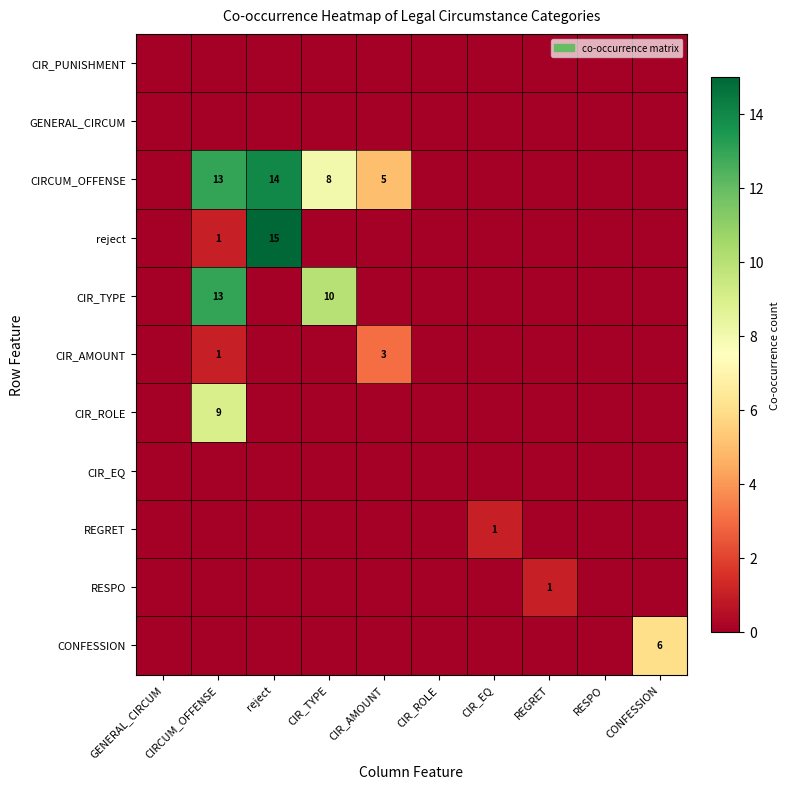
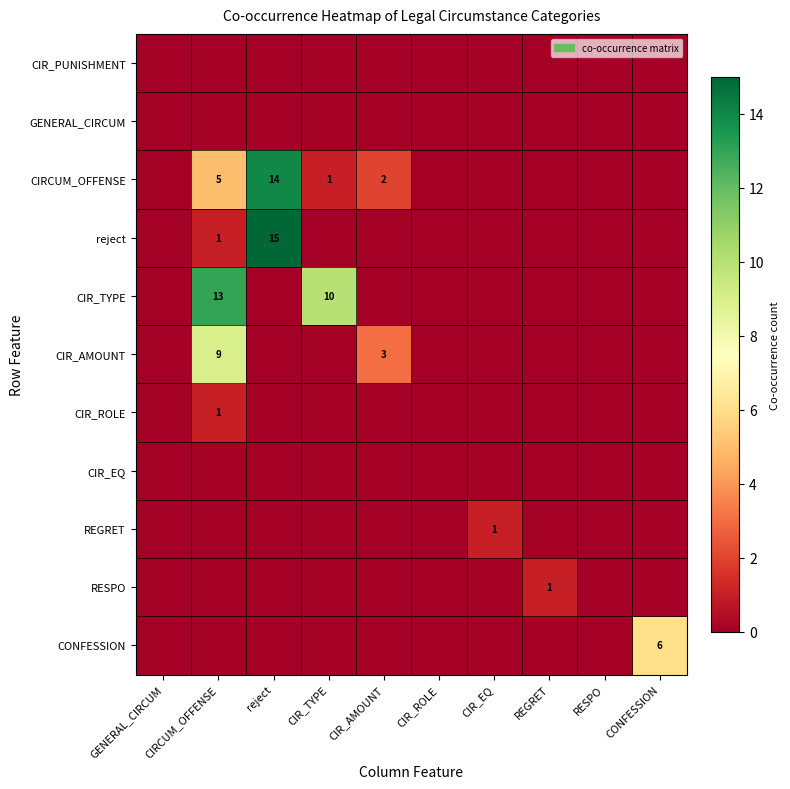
  {
    "CIRCUM_OFFENSE": {
-     "CIRCUM_OFFENSE": 13,
+     "CIRCUM_OFFENSE": 5,
      "reject": 14,
-     "CIR_TYPE": 8,
-     "CIR_AMOUNT": 5
+     "CIR_TYPE": 1,
+     "CIR_AMOUNT": 2
    },
    "reject": {
      "CIRCUM_OFFENSE": 1,
      "reject": 15
    },
    "CIR_TYPE": {
      "CIRCUM_OFFENSE": 13,
      "CIR_TYPE": 10
    },
    "CIR_AMOUNT": {
-     "CIRCUM_OFFENSE": 1,
+     "CIRCUM_OFFENSE": 9,
      "CIR_AMOUNT": 3
    },
    "CIR_ROLE": {
-     "CIRCUM_OFFENSE": 9
+     "CIRCUM_OFFENSE": 1
    },
    "REGRET": {
      "CIR_EQ": 1
    },
    "RESPO": {
      "REGRET": 1
    },
    "CONFESSION": {
      "CONFESSION": 6
    }
  }
